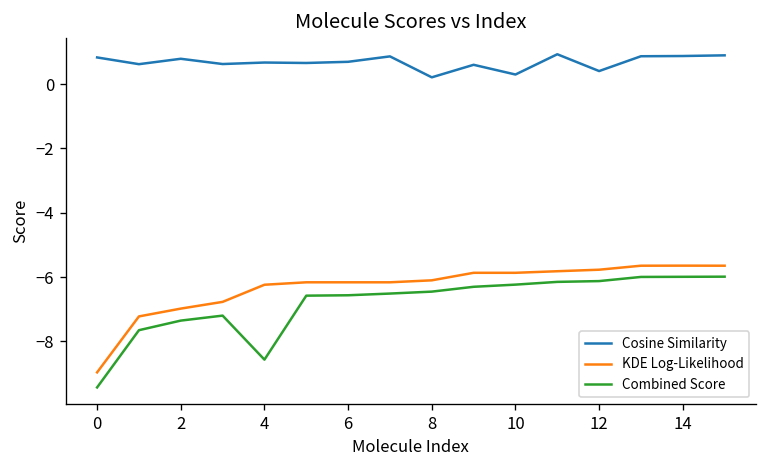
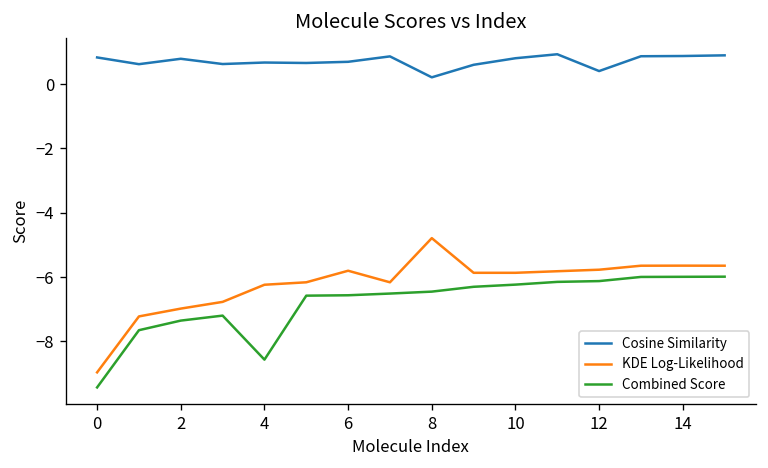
  {
    "Cosine Similarity": {
      "0": 0.8,
      "2": 0.8,
      "4": 0.7,
      "6": 0.7,
      "8": 0.2,
-     "10": 0.3,
+     "10": 0.8,
      "12": 0.4,
      "14": 0.9
    },
    "KDE Log-Likelihood": {
      "0": -9.0,
      "2": -7.0,
      "4": -6.2,
-     "6": -6.2,
-     "8": -6.1,
+     "6": -5.8,
+     "8": -4.8,
      "10": -5.9,
      "12": -5.8,
      "14": -5.6
    },
    "Combined Score": {
      "0": -9.4,
      "2": -7.4,
      "4": -8.6,
      "6": -6.6,
      "8": -6.5,
      "10": -6.2,
      "12": -6.1,
      "14": -6.0
    }
  }
